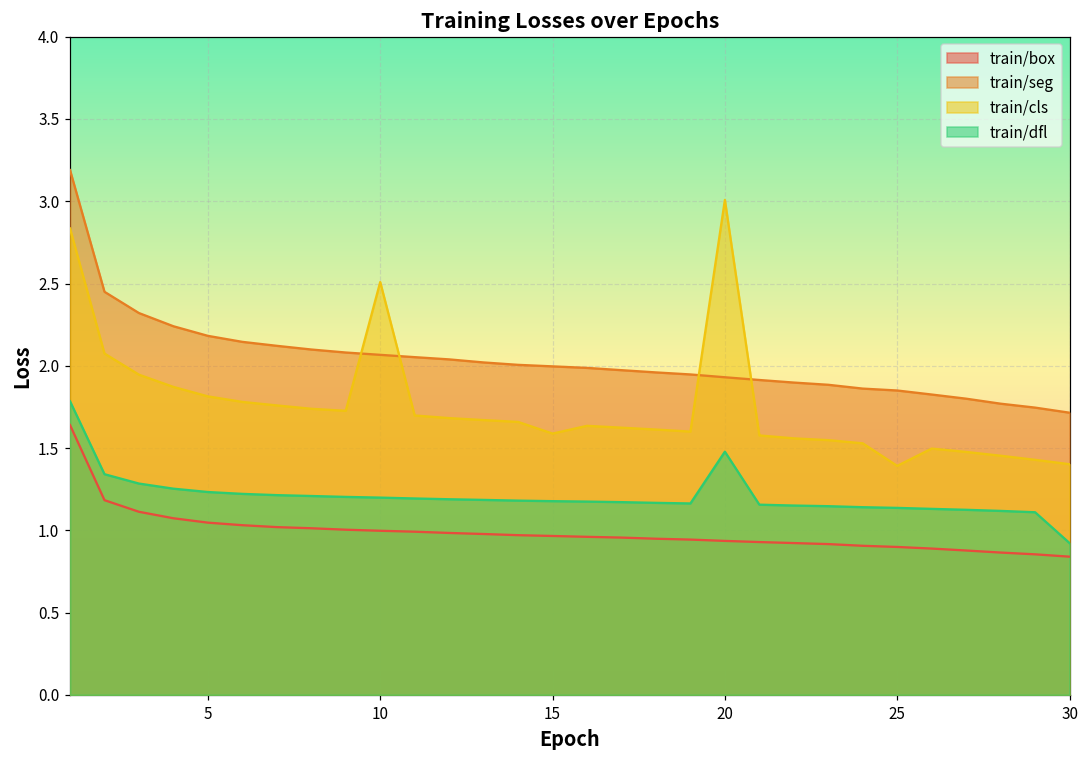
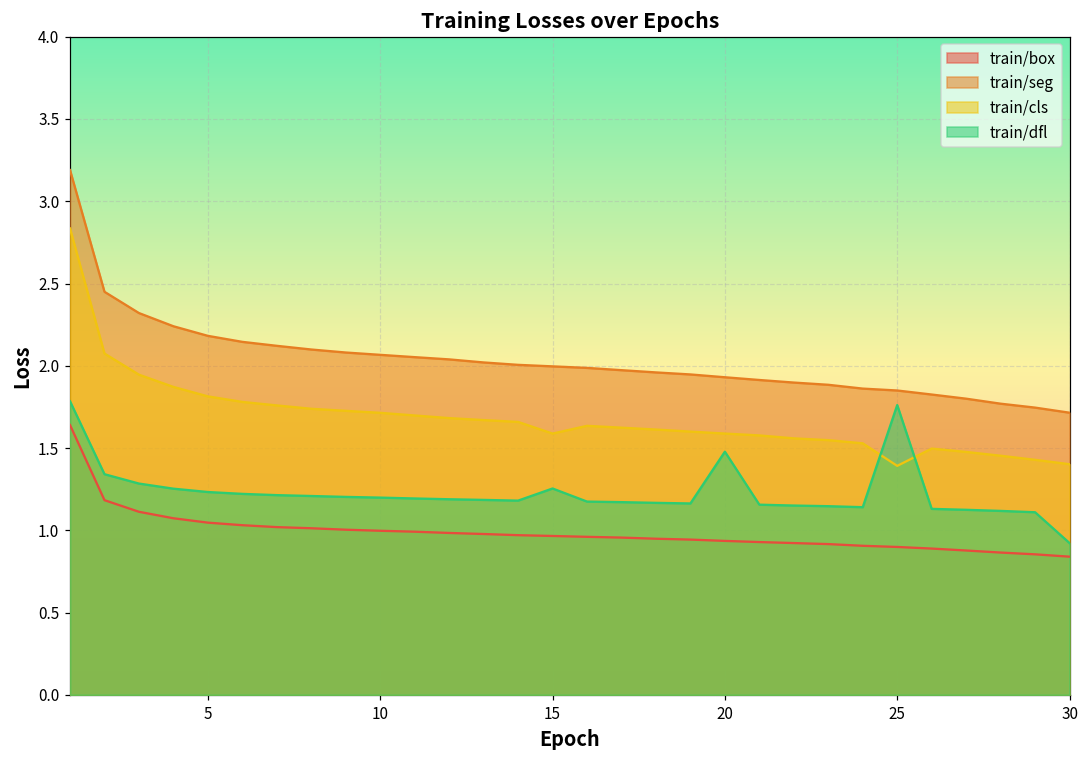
  {
    "train/cls": {
      "5": 1.81,
-     "10": 2.51,
+     "10": 1.71,
      "15": 1.59,
-     "20": 3.01,
+     "20": 1.59,
      "25": 1.39,
      "30": 1.40
    },
    "train/dfl": {
      "5": 1.23,
      "10": 1.20,
-     "15": 1.18,
+     "15": 1.25,
      "20": 1.48,
-     "25": 1.14,
+     "25": 1.76,
      "30": 0.92
    }
  }
